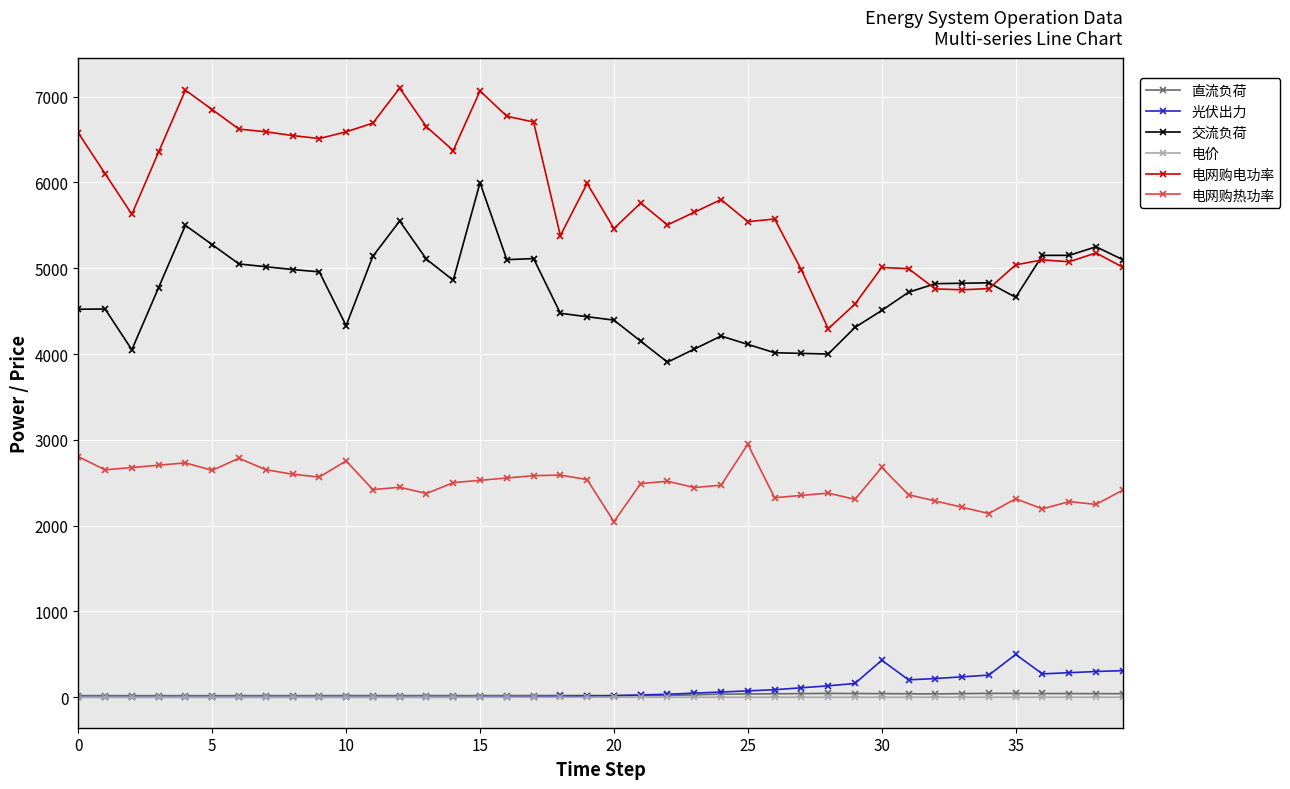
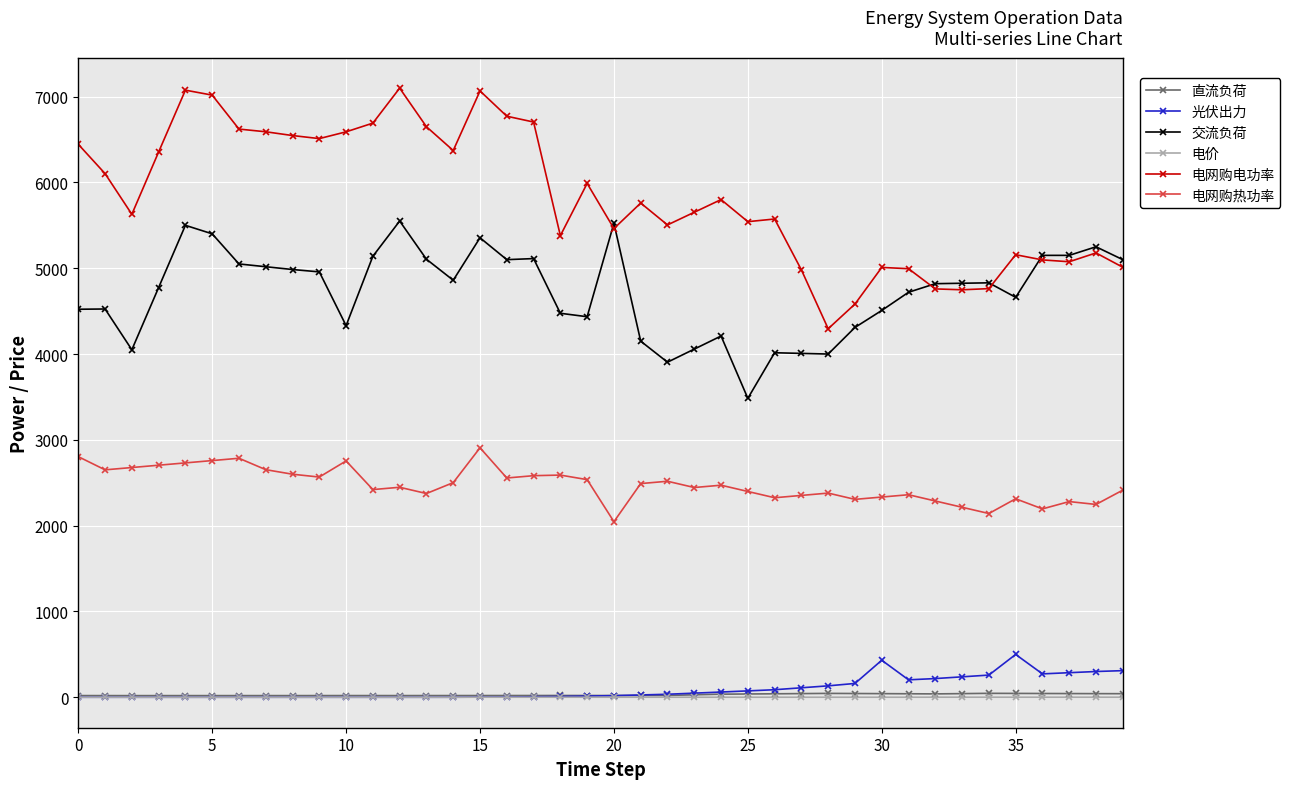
  {
    "直流负荷": {
      "25": 0,
      "30": 0,
      "35": 0
    },
    "光伏出力": {
      "25": 100,
      "30": 400,
      "35": 500
    },
    "交流负荷": {
      "0": 4500,
-     "5": 5300,
+     "5": 5400,
      "10": 4300,
-     "15": 6000,
-     "20": 4400,
-     "25": 4100,
+     "15": 5400,
+     "20": 5500,
+     "25": 3500,
      "30": 4500,
      "35": 4700
    },
    "电价": {
      "25": 0,
      "30": 0,
      "35": 0
    },
    "电网购电功率": {
-     "0": 6600,
-     "5": 6800,
+     "0": 6400,
+     "5": 7000,
      "10": 6600,
      "15": 7100,
      "20": 5500,
      "25": 5500,
      "30": 5000,
-     "35": 5000
+     "35": 5200
    },
    "电网购热功率": {
      "0": 2800,
-     "5": 2600,
+     "5": 2800,
      "10": 2800,
-     "15": 2500,
+     "15": 2900,
      "20": 2000,
-     "25": 2900,
-     "30": 2700,
+     "25": 2400,
+     "30": 2300,
      "35": 2300
    }
  }
